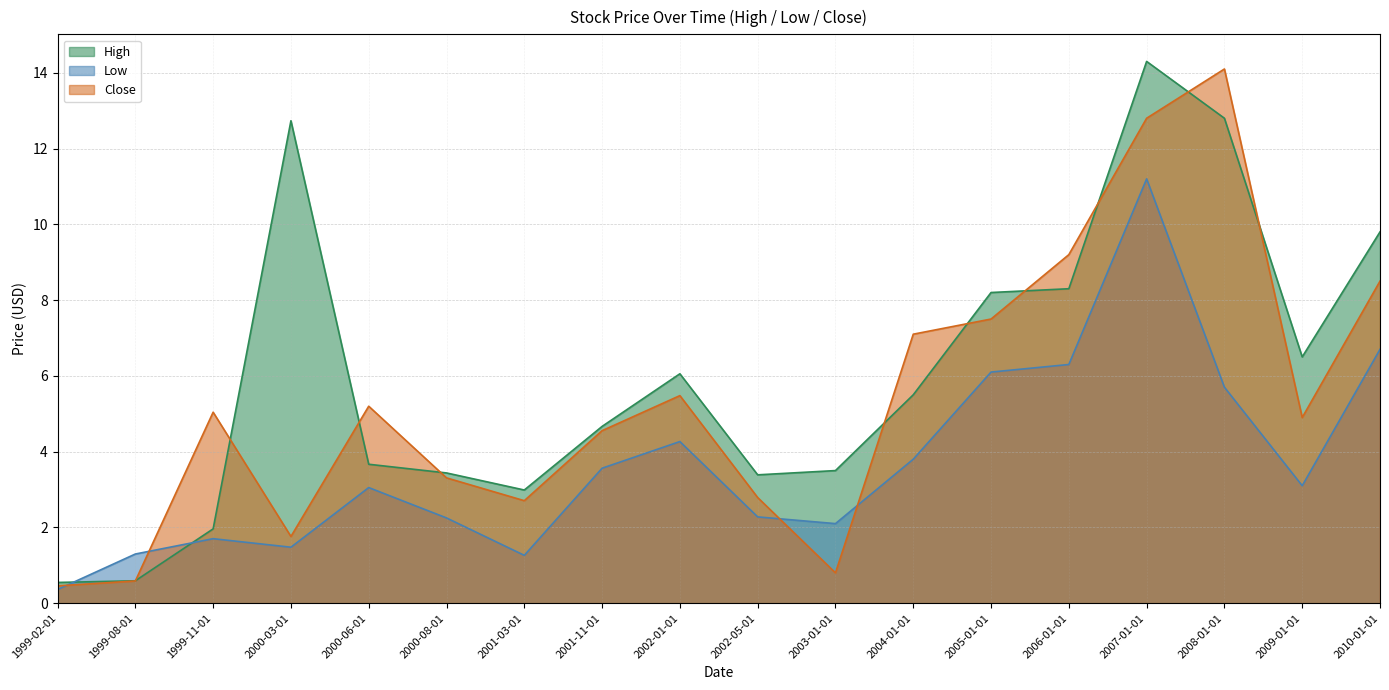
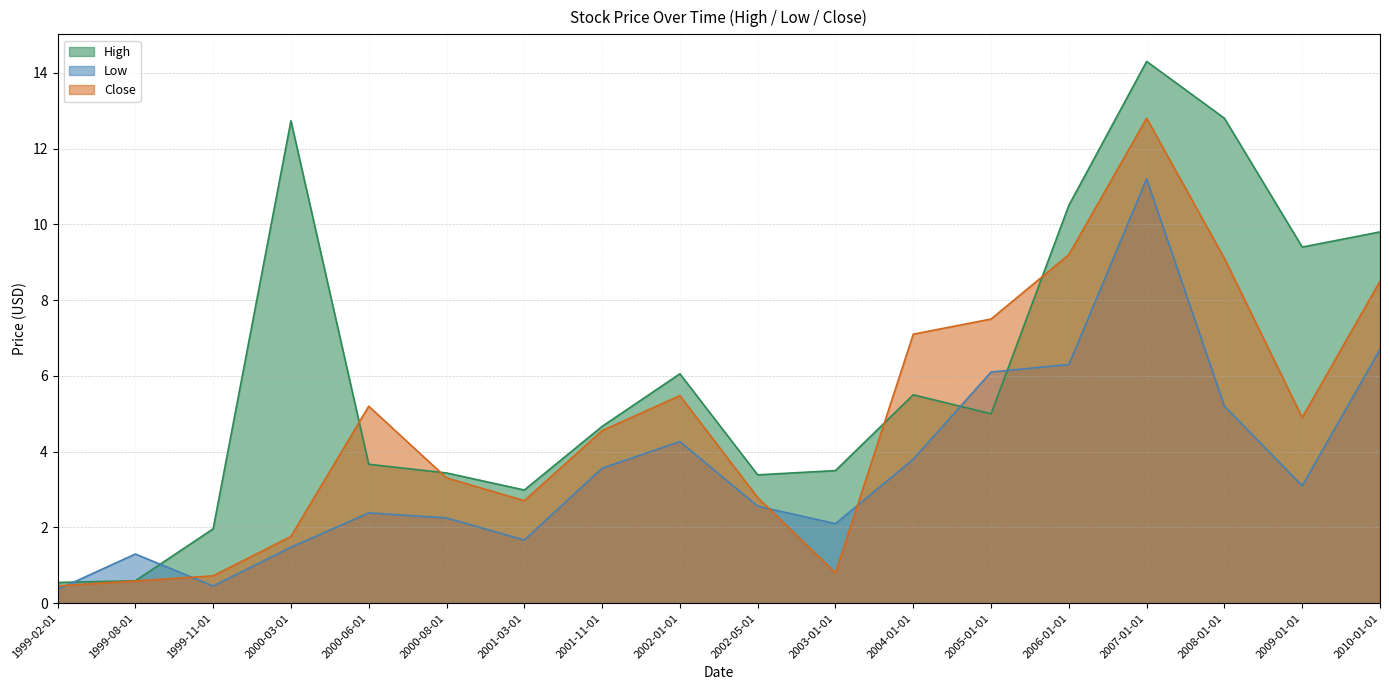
  {
    "High": {
      "1999-02-01": 0.5,
      "1999-11-01": 2.0,
      "2000-03-01": 12.7,
      "2000-06-01": 3.7,
      "2000-08-01": 3.4,
      "2001-03-01": 3.0,
      "2001-11-01": 4.7,
      "2002-01-01": 6.1,
      "2002-05-01": 3.4,
      "2003-01-01": 3.5,
      "2004-01-01": 5.5,
-     "2005-01-01": 8.2,
-     "2006-01-01": 8.3,
+     "2005-01-01": 5.0,
+     "2006-01-01": 10.5,
      "2007-01-01": 14.3,
      "2008-01-01": 12.8,
-     "2009-01-01": 6.5,
+     "2009-01-01": 9.4,
      "2010-01-01": 9.8
    },
    "Low": {
      "1999-02-01": 0.4,
      "1999-08-01": 1.3,
-     "1999-11-01": 1.7,
+     "1999-11-01": 0.5,
      "2000-03-01": 1.5,
-     "2000-06-01": 3.1,
+     "2000-06-01": 2.4,
      "2000-08-01": 2.3,
-     "2001-03-01": 1.3,
+     "2001-03-01": 1.7,
      "2001-11-01": 3.6,
      "2002-01-01": 4.3,
-     "2002-05-01": 2.3,
+     "2002-05-01": 2.6,
      "2003-01-01": 2.1,
      "2004-01-01": 3.8,
      "2005-01-01": 6.1,
      "2006-01-01": 6.3,
      "2007-01-01": 11.2,
-     "2008-01-01": 5.7,
+     "2008-01-01": 5.2,
      "2009-01-01": 3.1,
      "2010-01-01": 6.7
    },
    "Close": {
      "1999-02-01": 0.5,
-     "1999-11-01": 5.0,
+     "1999-11-01": 0.7,
      "2000-03-01": 1.8,
      "2000-06-01": 5.2,
      "2000-08-01": 3.3,
      "2001-03-01": 2.7,
      "2001-11-01": 4.6,
      "2002-01-01": 5.5,
      "2002-05-01": 2.8,
      "2003-01-01": 0.8,
      "2004-01-01": 7.1,
      "2005-01-01": 7.5,
      "2006-01-01": 9.2,
      "2007-01-01": 12.8,
-     "2008-01-01": 14.1,
+     "2008-01-01": 9.1,
      "2009-01-01": 4.9,
      "2010-01-01": 8.5
    }
  }
